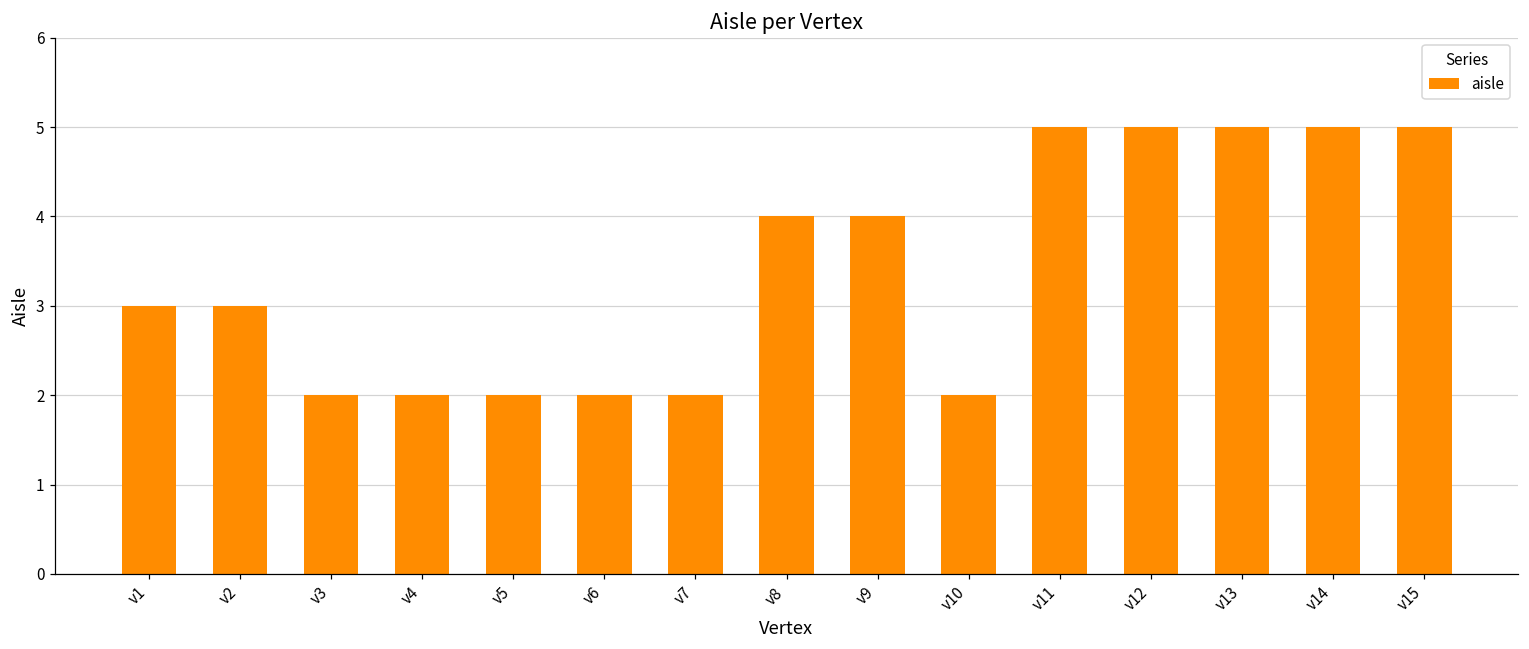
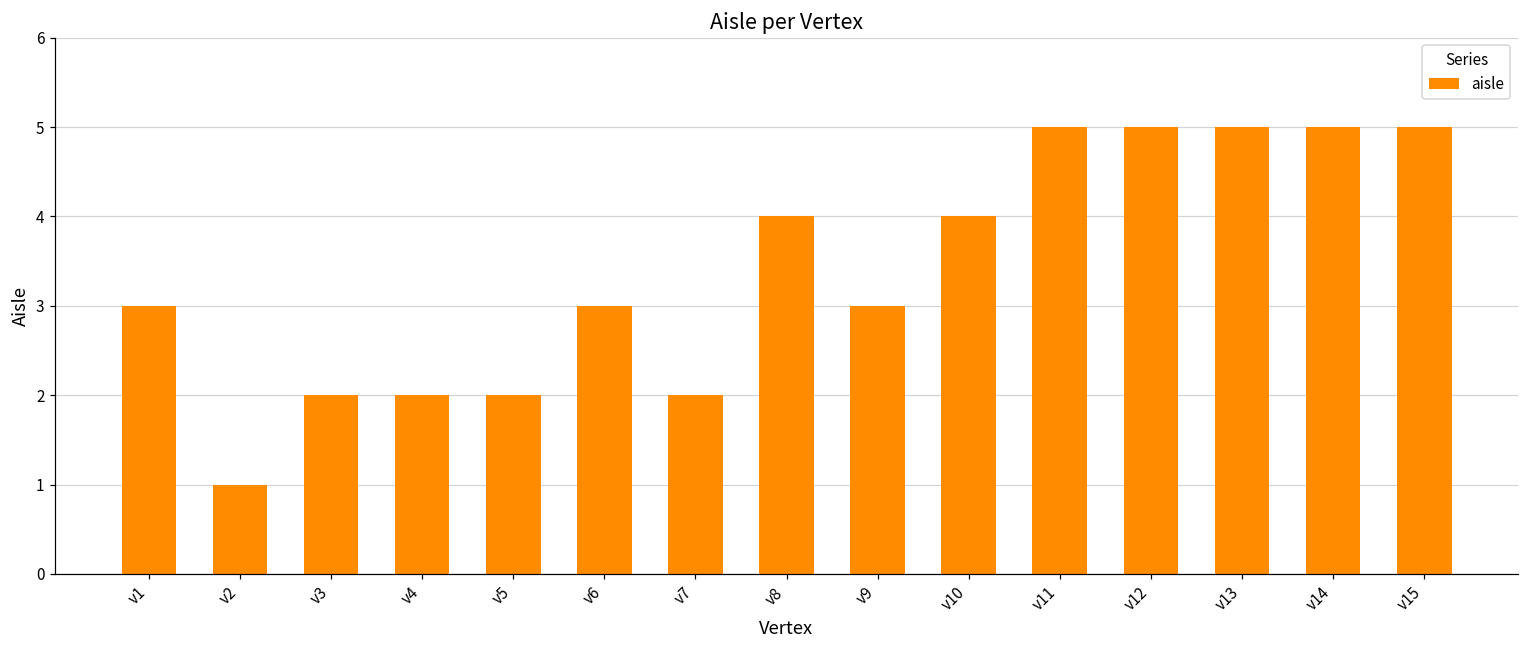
  {
    "v1": 3,
-   "v2": 3,
+   "v2": 1,
    "v3": 2,
    "v4": 2,
    "v5": 2,
-   "v6": 2,
+   "v6": 3,
    "v7": 2,
    "v8": 4,
-   "v9": 4,
-   "v10": 2,
+   "v9": 3,
+   "v10": 4,
    "v11": 5,
    "v12": 5,
    "v13": 5,
    "v14": 5,
    "v15": 5
  }
